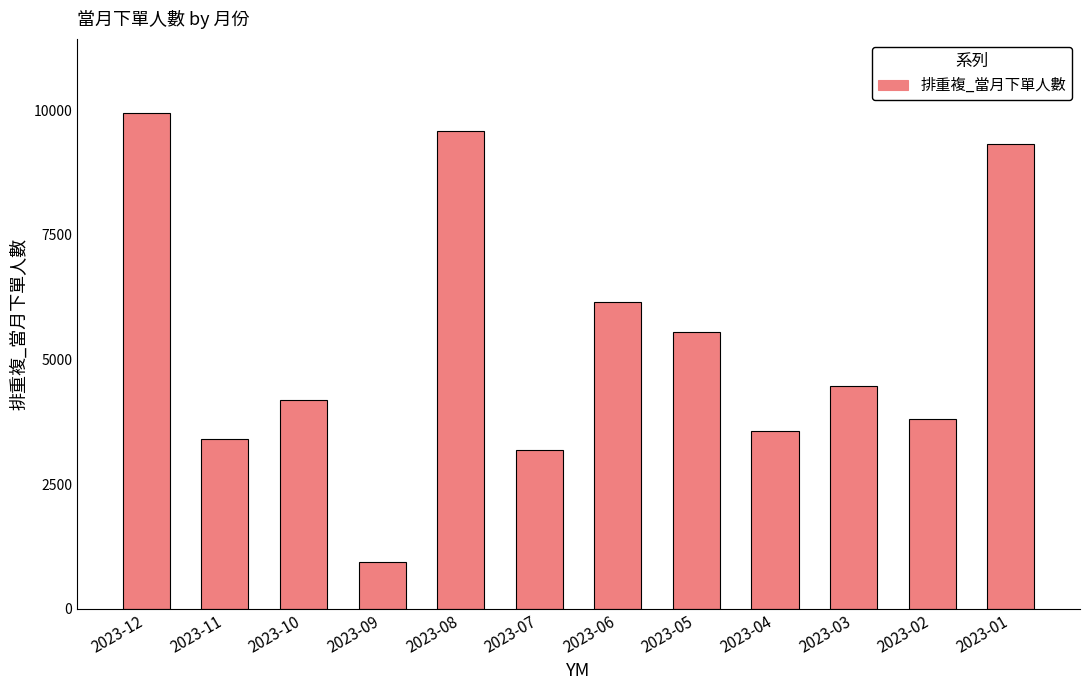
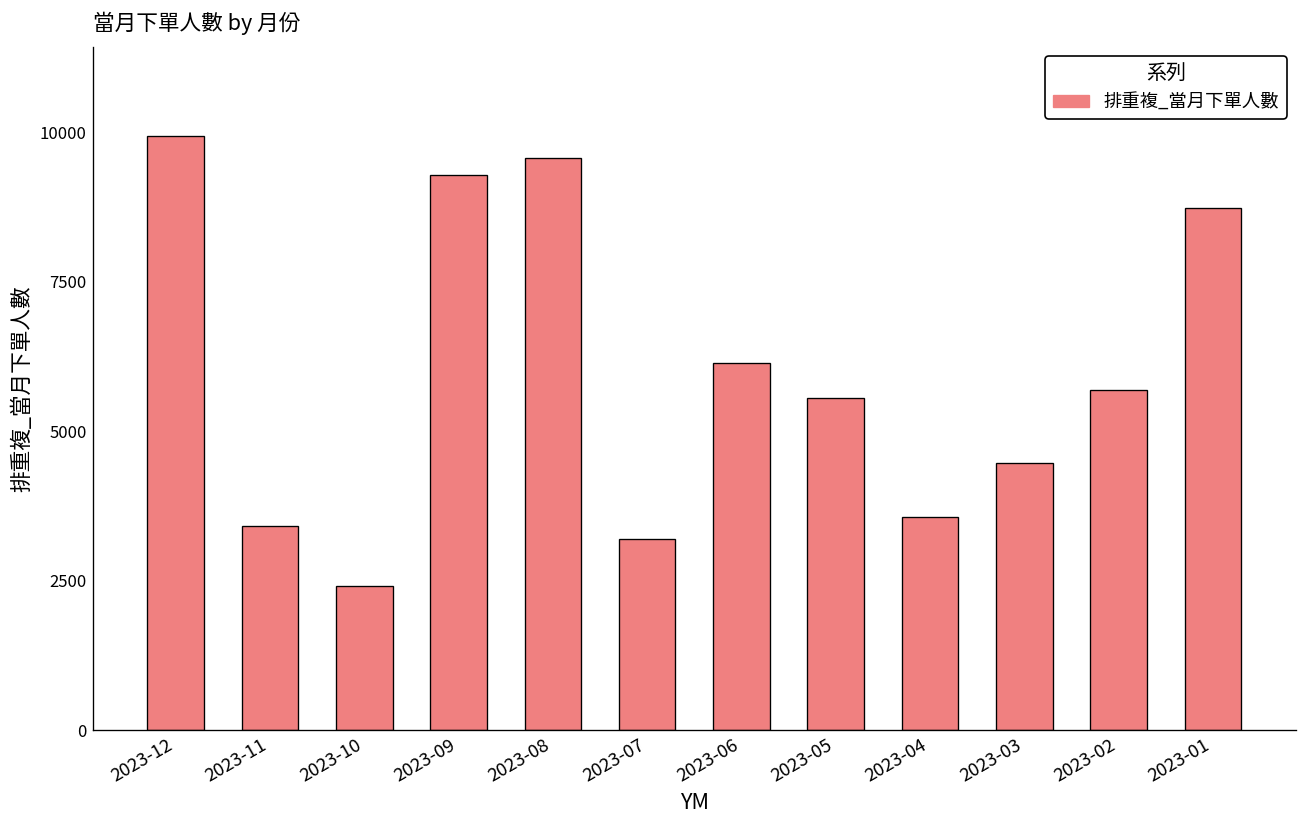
  {
    "2023-12": 9900,
    "2023-11": 3400,
-   "2023-10": 4200,
-   "2023-09": 900,
+   "2023-10": 2400,
+   "2023-09": 9300,
    "2023-08": 9600,
    "2023-07": 3200,
    "2023-06": 6100,
    "2023-05": 5600,
    "2023-04": 3600,
    "2023-03": 4500,
-   "2023-02": 3800,
-   "2023-01": 9300
+   "2023-02": 5700,
+   "2023-01": 8700
  }
